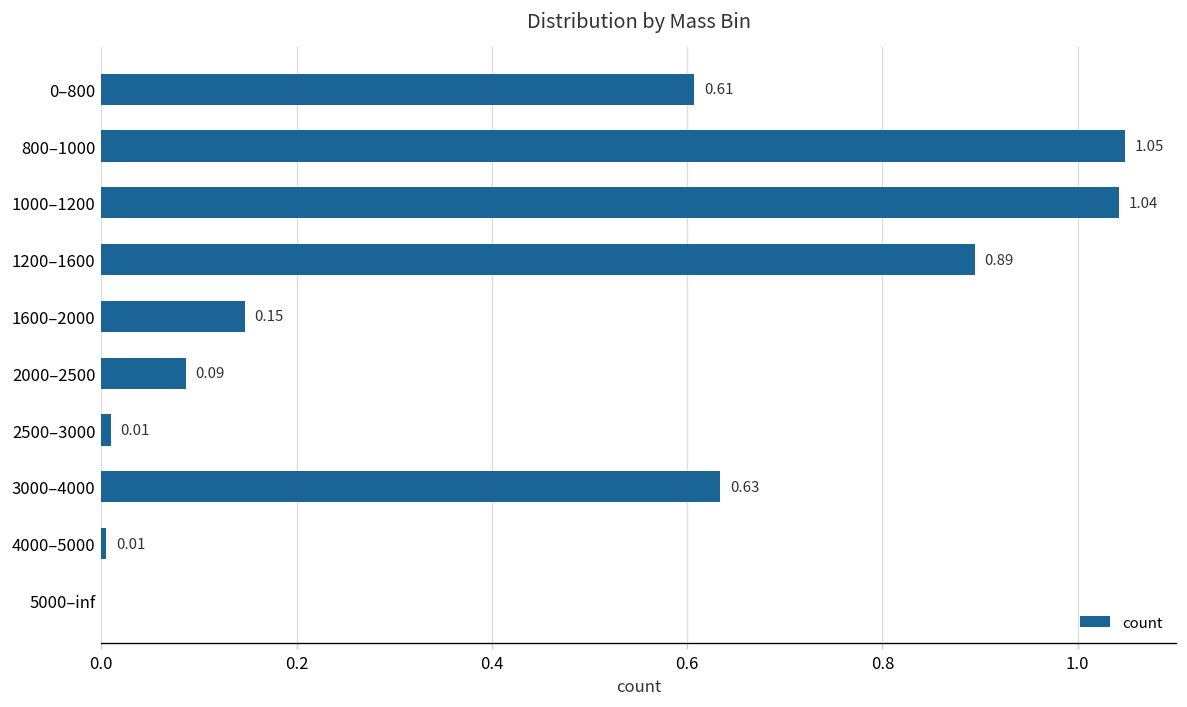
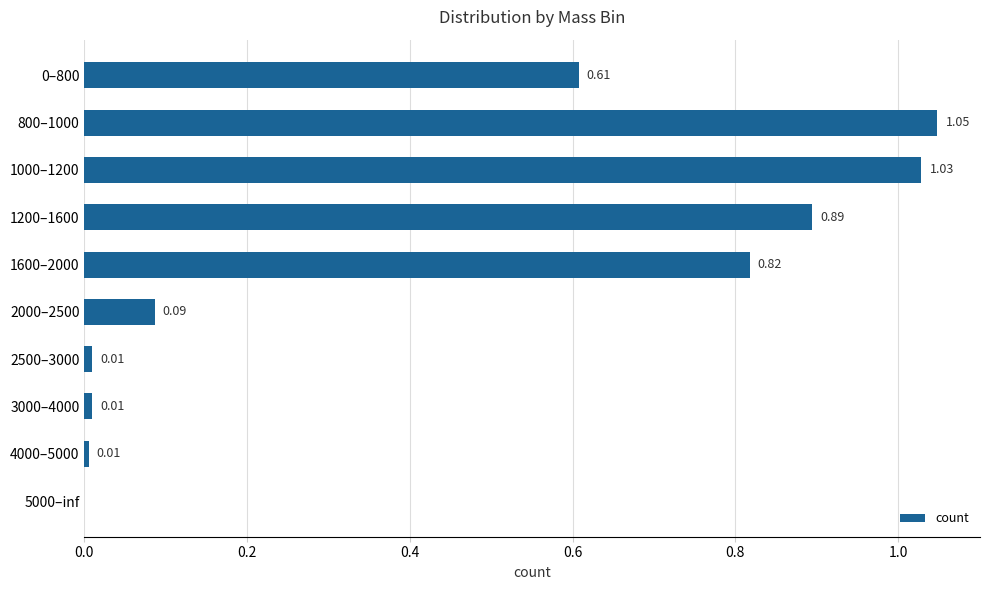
  {
    "0–800": 0.61,
    "800–1000": 1.05,
-   "1000–1200": 1.04,
+   "1000–1200": 1.03,
    "1200–1600": 0.89,
-   "1600–2000": 0.15,
+   "1600–2000": 0.82,
    "2000–2500": 0.09,
    "2500–3000": 0.01,
-   "3000–4000": 0.63,
+   "3000–4000": 0.01,
    "4000–5000": 0.01
  }
